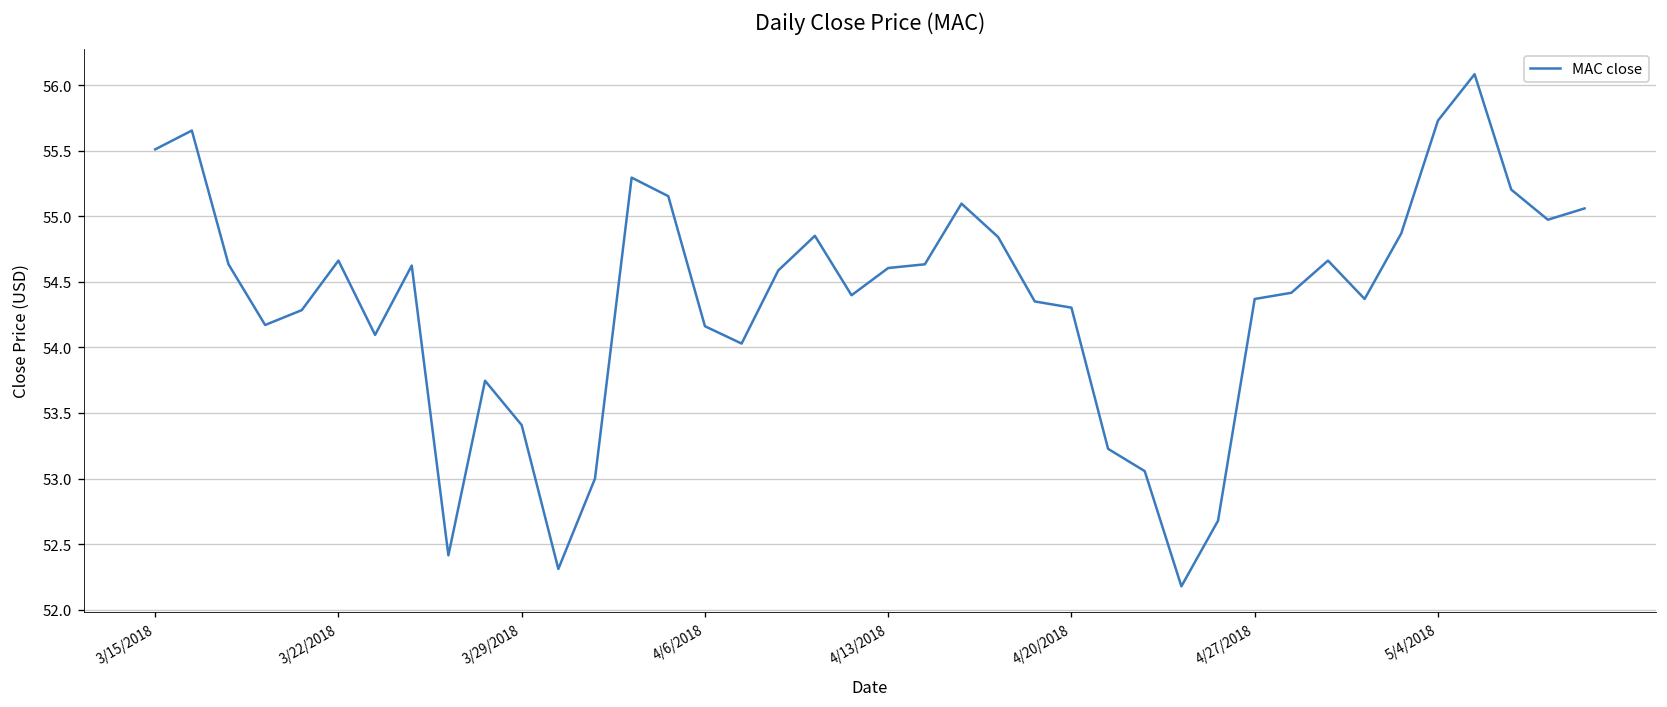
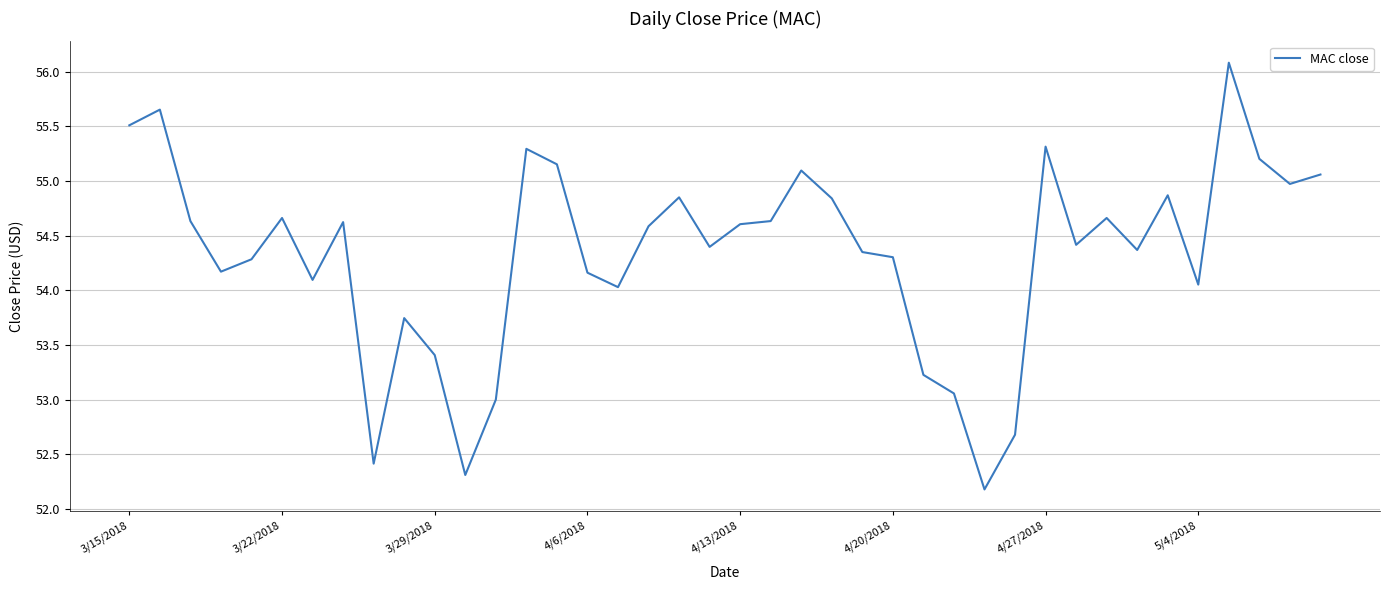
  {
    "3/15/2018": 55.51,
    "3/22/2018": 54.66,
    "3/29/2018": 53.41,
    "4/6/2018": 54.16,
    "4/13/2018": 54.61,
    "4/20/2018": 54.30,
-   "4/27/2018": 54.37,
-   "5/4/2018": 55.73
+   "4/27/2018": 55.32,
+   "5/4/2018": 54.05
  }
